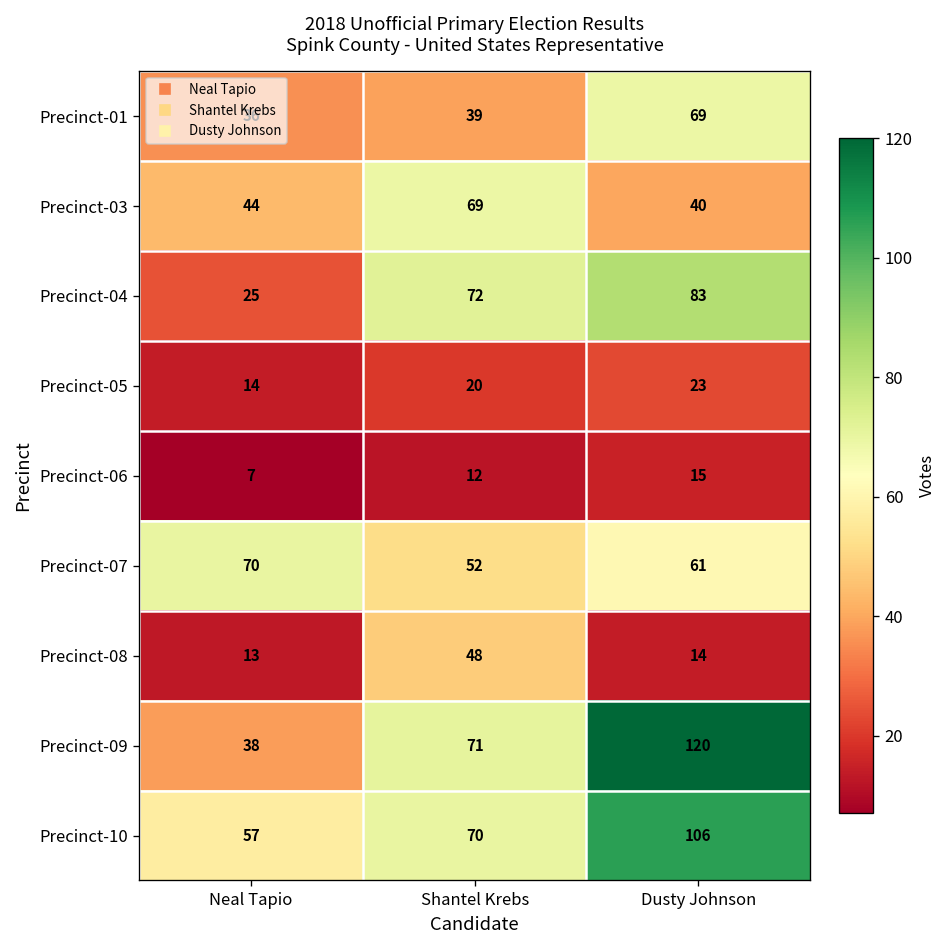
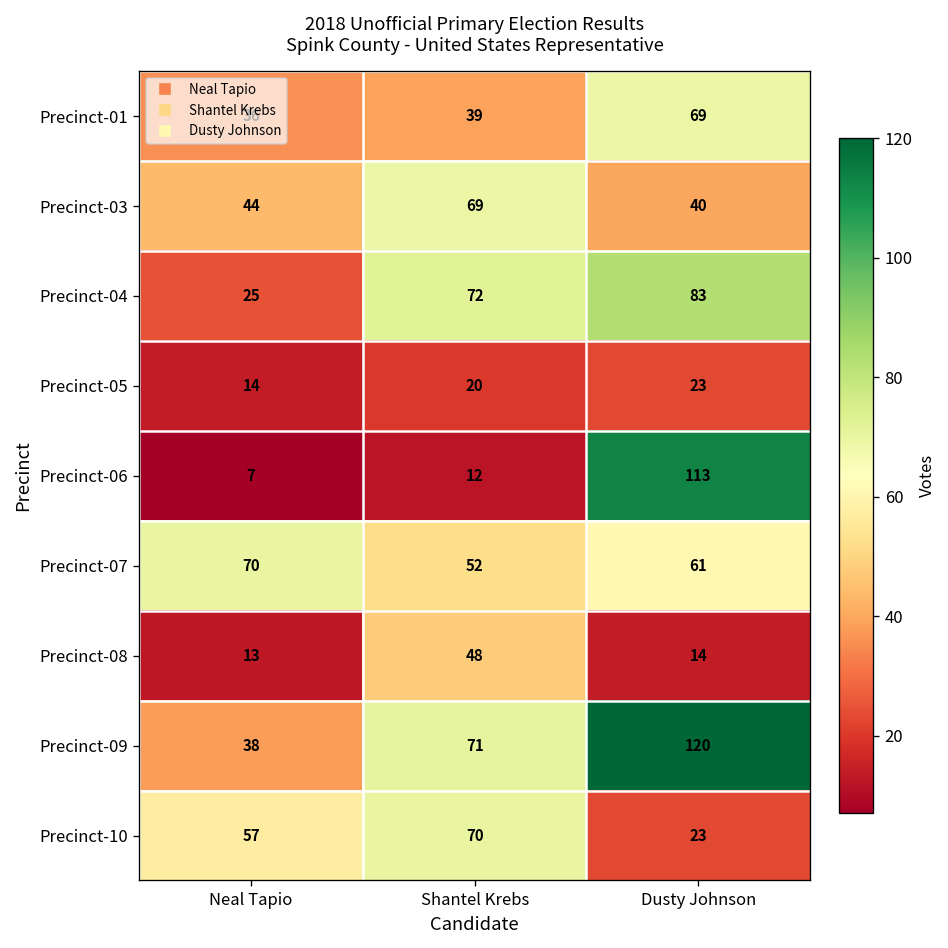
  {
    "Precinct-01": {
      "Shantel Krebs": 39,
      "Dusty Johnson": 69
    },
    "Precinct-03": {
      "Neal Tapio": 44,
      "Shantel Krebs": 69,
      "Dusty Johnson": 40
    },
    "Precinct-04": {
      "Neal Tapio": 25,
      "Shantel Krebs": 72,
      "Dusty Johnson": 83
    },
    "Precinct-05": {
      "Neal Tapio": 14,
      "Shantel Krebs": 20,
      "Dusty Johnson": 23
    },
    "Precinct-06": {
      "Neal Tapio": 7,
      "Shantel Krebs": 12,
-     "Dusty Johnson": 15
+     "Dusty Johnson": 113
    },
    "Precinct-07": {
      "Neal Tapio": 70,
      "Shantel Krebs": 52,
      "Dusty Johnson": 61
    },
    "Precinct-08": {
      "Neal Tapio": 13,
      "Shantel Krebs": 48,
      "Dusty Johnson": 14
    },
    "Precinct-09": {
      "Neal Tapio": 38,
      "Shantel Krebs": 71,
      "Dusty Johnson": 120
    },
    "Precinct-10": {
      "Neal Tapio": 57,
      "Shantel Krebs": 70,
-     "Dusty Johnson": 106
+     "Dusty Johnson": 23
    }
  }
